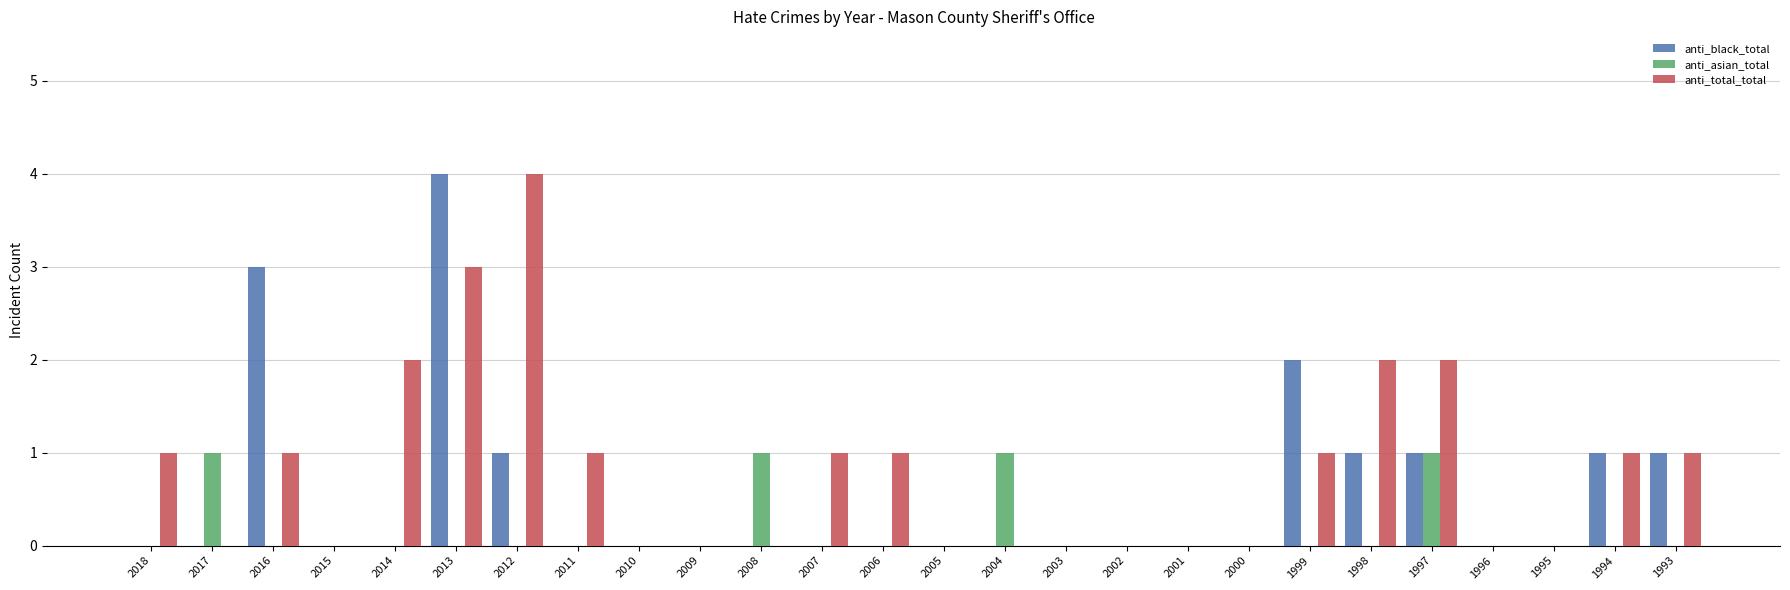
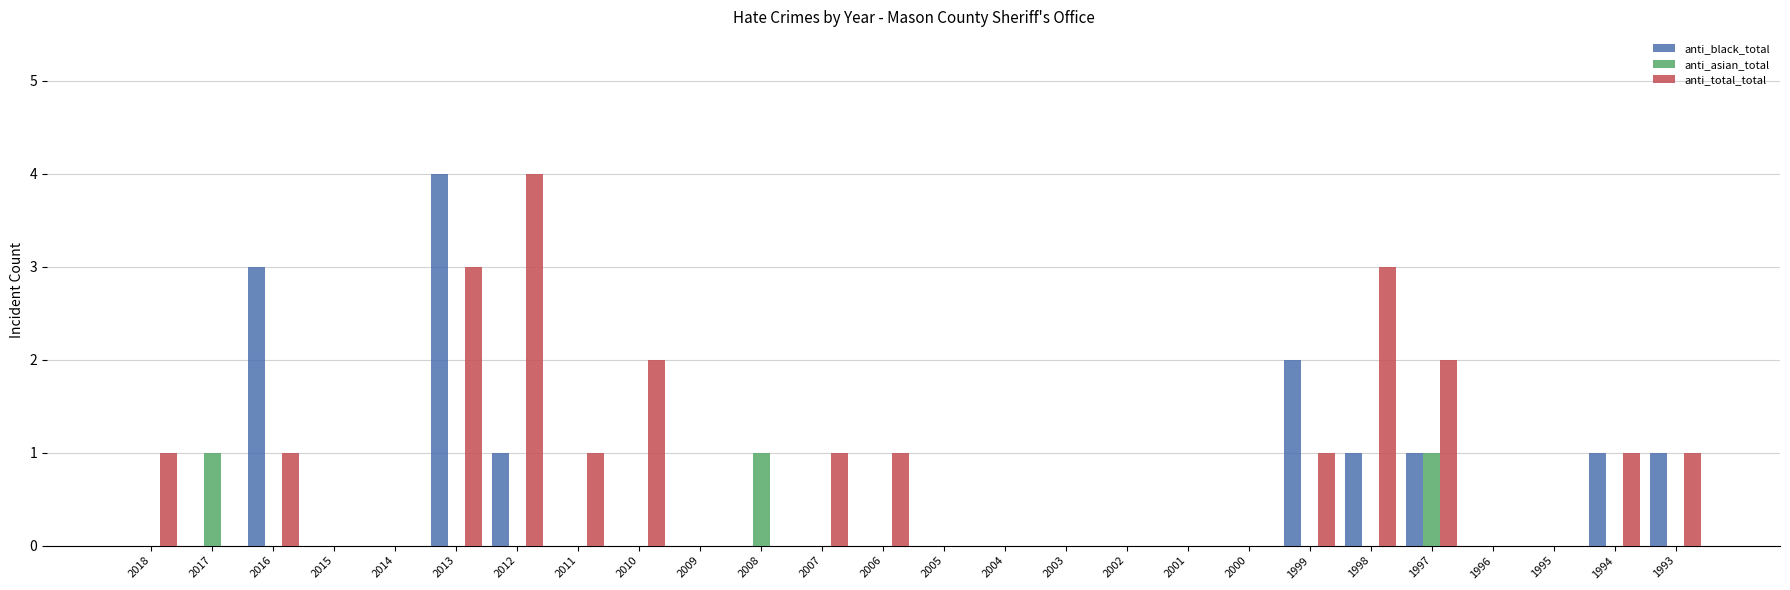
  {
    "anti_black_total": {
      "2018": 0,
      "2017": 0,
      "2016": 3,
      "2015": 0,
      "2014": 0,
      "2013": 4,
      "2012": 1,
      "2011": 0,
      "2010": 0,
      "2009": 0,
      "2008": 0,
      "2007": 0,
      "2006": 0,
      "2005": 0,
      "2004": 0,
      "2003": 0,
      "2002": 0,
      "2001": 0,
      "2000": 0,
      "1999": 2,
      "1998": 1,
      "1997": 1,
      "1996": 0,
      "1995": 0,
      "1994": 1,
      "1993": 1
    },
    "anti_asian_total": {
      "2018": 0,
      "2017": 1,
      "2016": 0,
      "2015": 0,
      "2014": 0,
      "2013": 0,
      "2012": 0,
      "2011": 0,
      "2010": 0,
      "2009": 0,
      "2008": 1,
      "2007": 0,
      "2006": 0,
      "2005": 0,
-     "2004": 1,
+     "2004": 0,
      "2003": 0,
      "2002": 0,
      "2001": 0,
      "2000": 0,
      "1999": 0,
      "1998": 0,
      "1997": 1,
      "1996": 0,
      "1995": 0,
      "1994": 0,
      "1993": 0
    },
    "anti_total_total": {
      "2018": 1,
      "2017": 0,
      "2016": 1,
      "2015": 0,
-     "2014": 2,
+     "2014": 0,
      "2013": 3,
      "2012": 4,
      "2011": 1,
-     "2010": 0,
+     "2010": 2,
      "2009": 0,
      "2008": 0,
      "2007": 1,
      "2006": 1,
      "2005": 0,
      "2004": 0,
      "2003": 0,
      "2002": 0,
      "2001": 0,
      "2000": 0,
      "1999": 1,
-     "1998": 2,
+     "1998": 3,
      "1997": 2,
      "1996": 0,
      "1995": 0,
      "1994": 1,
      "1993": 1
    }
  }
